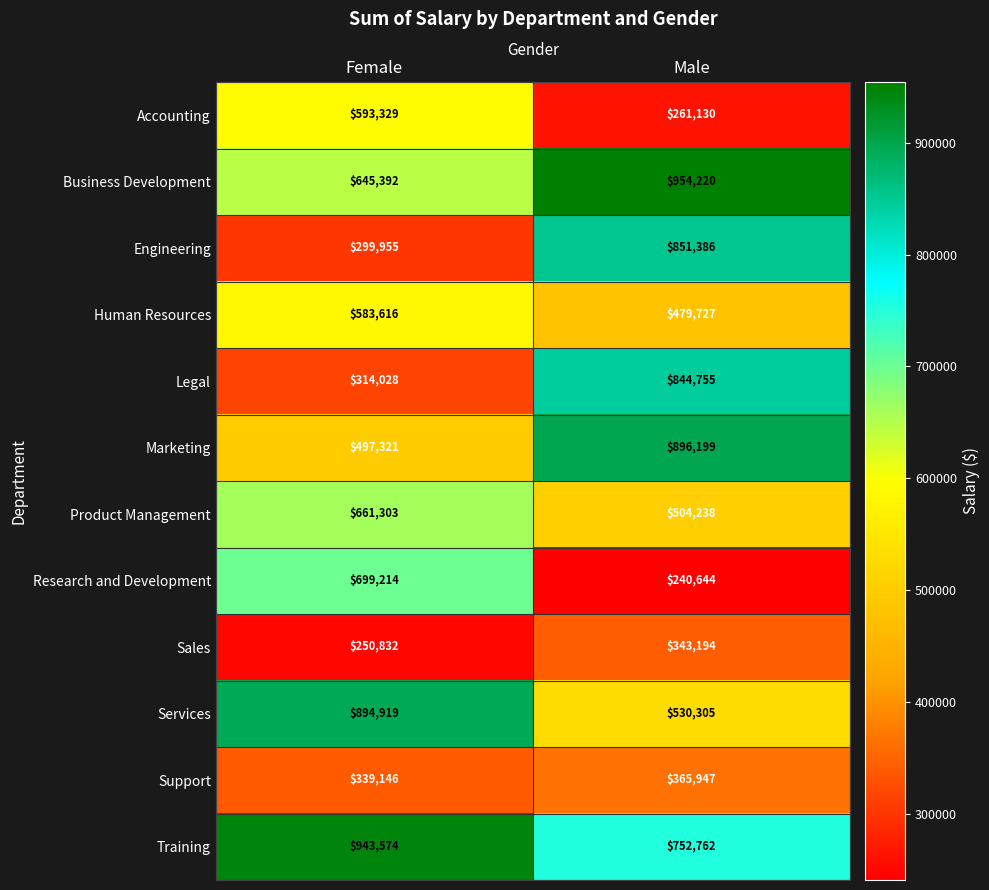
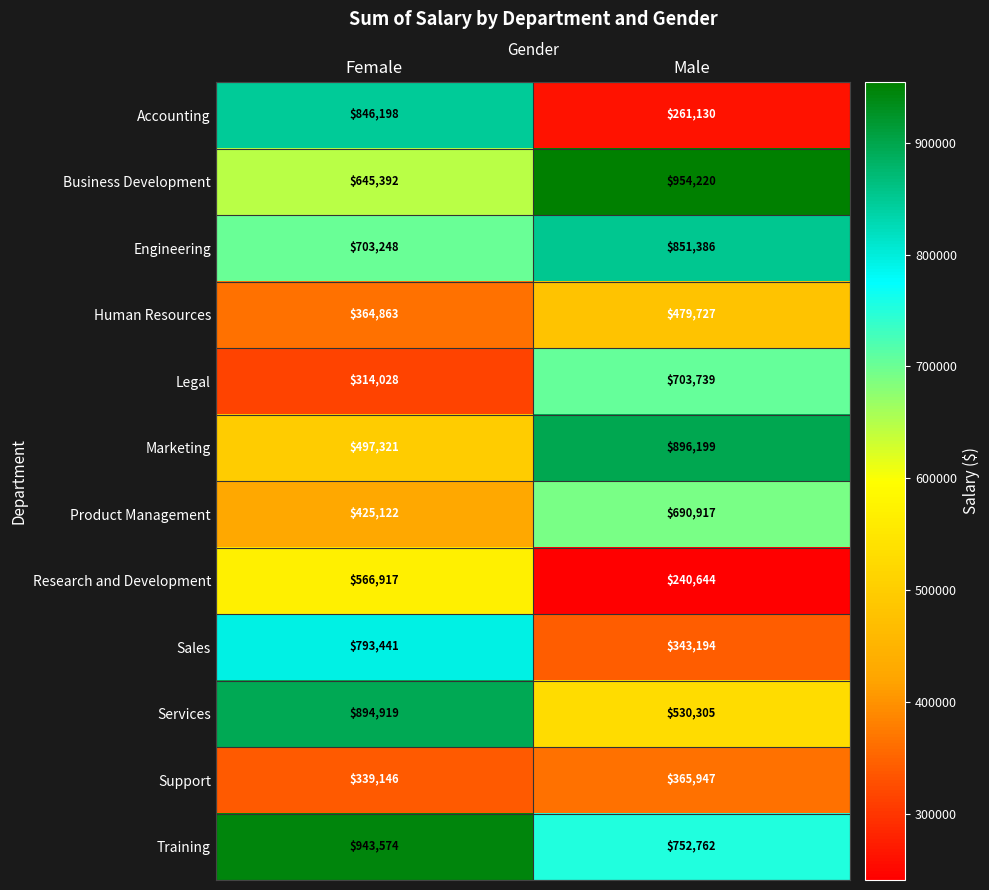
  {
    "Accounting": {
-     "Female": "$593,329",
+     "Female": "$846,198",
      "Male": "$261,130"
    },
    "Business Development": {
      "Female": "$645,392",
      "Male": "$954,220"
    },
    "Engineering": {
-     "Female": "$299,955",
+     "Female": "$703,248",
      "Male": "$851,386"
    },
    "Human Resources": {
-     "Female": "$583,616",
+     "Female": "$364,863",
      "Male": "$479,727"
    },
    "Legal": {
      "Female": "$314,028",
-     "Male": "$844,755"
+     "Male": "$703,739"
    },
    "Marketing": {
      "Female": "$497,321",
      "Male": "$896,199"
    },
    "Product Management": {
-     "Female": "$661,303",
-     "Male": "$504,238"
+     "Female": "$425,122",
+     "Male": "$690,917"
    },
    "Research and Development": {
-     "Female": "$699,214",
+     "Female": "$566,917",
      "Male": "$240,644"
    },
    "Sales": {
-     "Female": "$250,832",
+     "Female": "$793,441",
      "Male": "$343,194"
    },
    "Services": {
      "Female": "$894,919",
      "Male": "$530,305"
    },
    "Support": {
      "Female": "$339,146",
      "Male": "$365,947"
    },
    "Training": {
      "Female": "$943,574",
      "Male": "$752,762"
    }
  }
